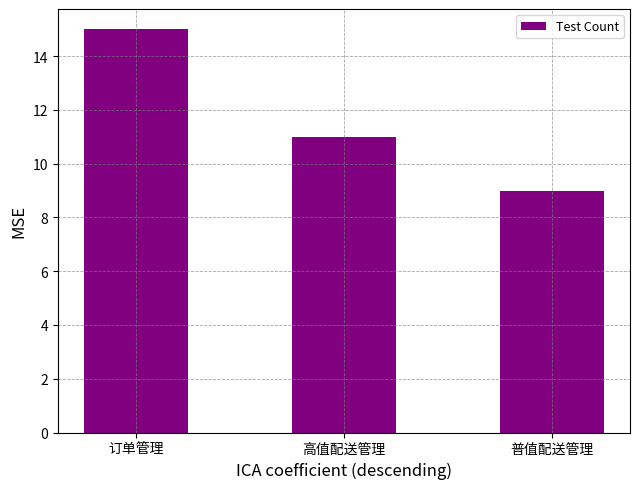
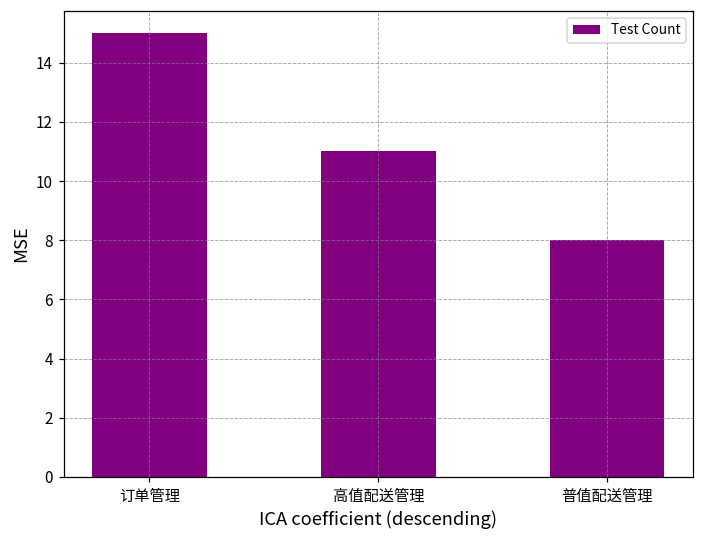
  {
    "订单管理": 15,
    "高值配送管理": 11,
-   "普值配送管理": 9
+   "普值配送管理": 8
  }
